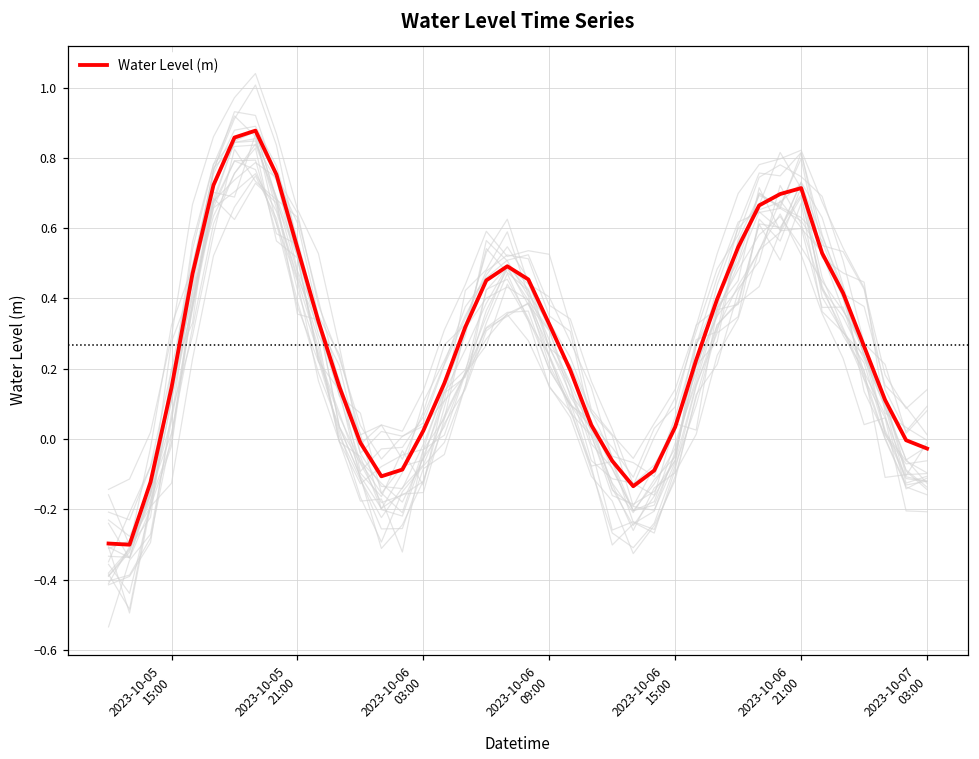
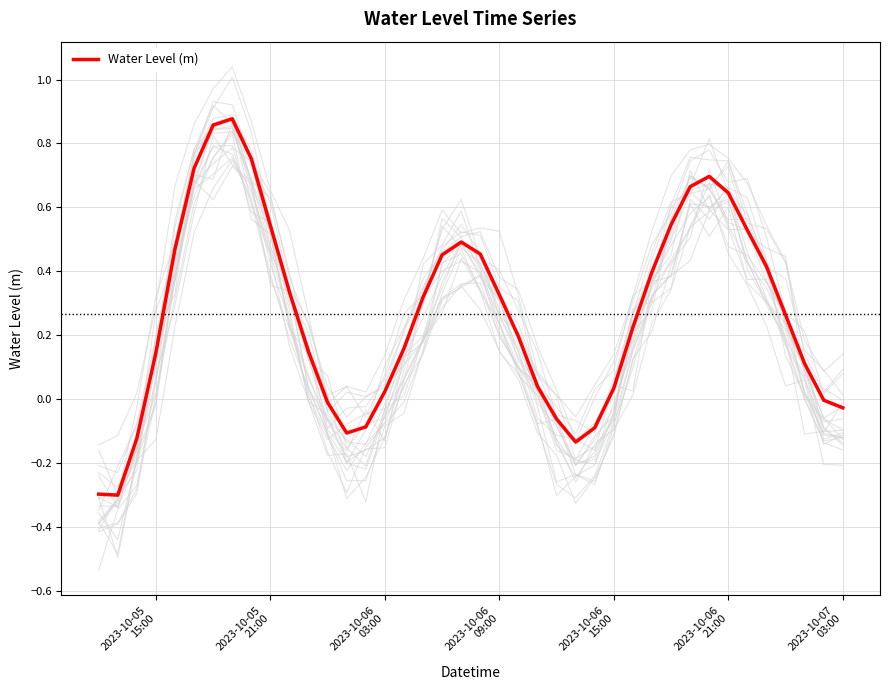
  {
    "Water Level (m)": {
      "2023-10-06 03:00": 0.02,
-     "2023-10-06 21:00": 0.71
+     "2023-10-06 21:00": 0.65
    }
  }
